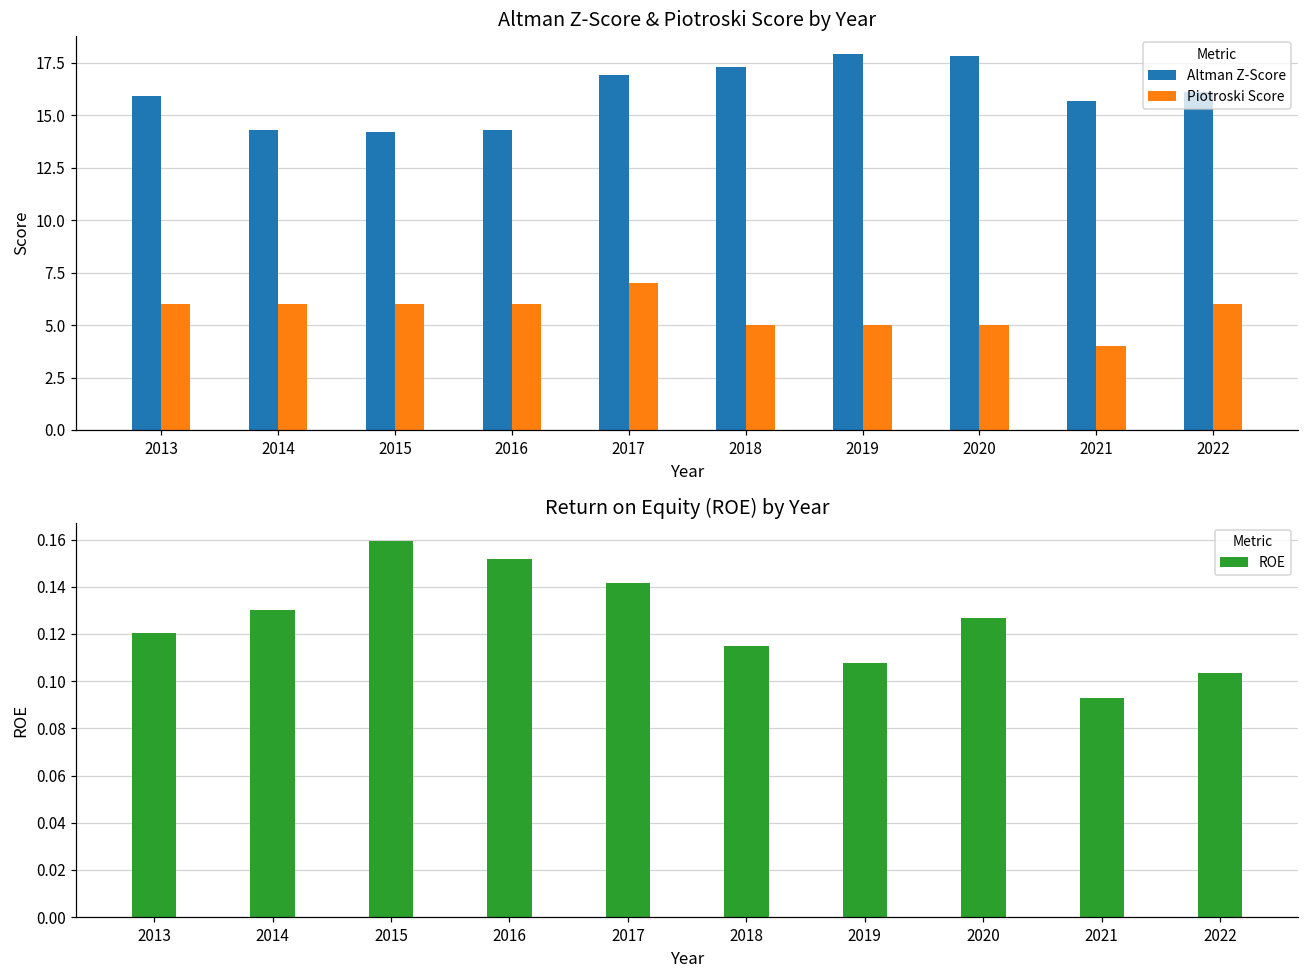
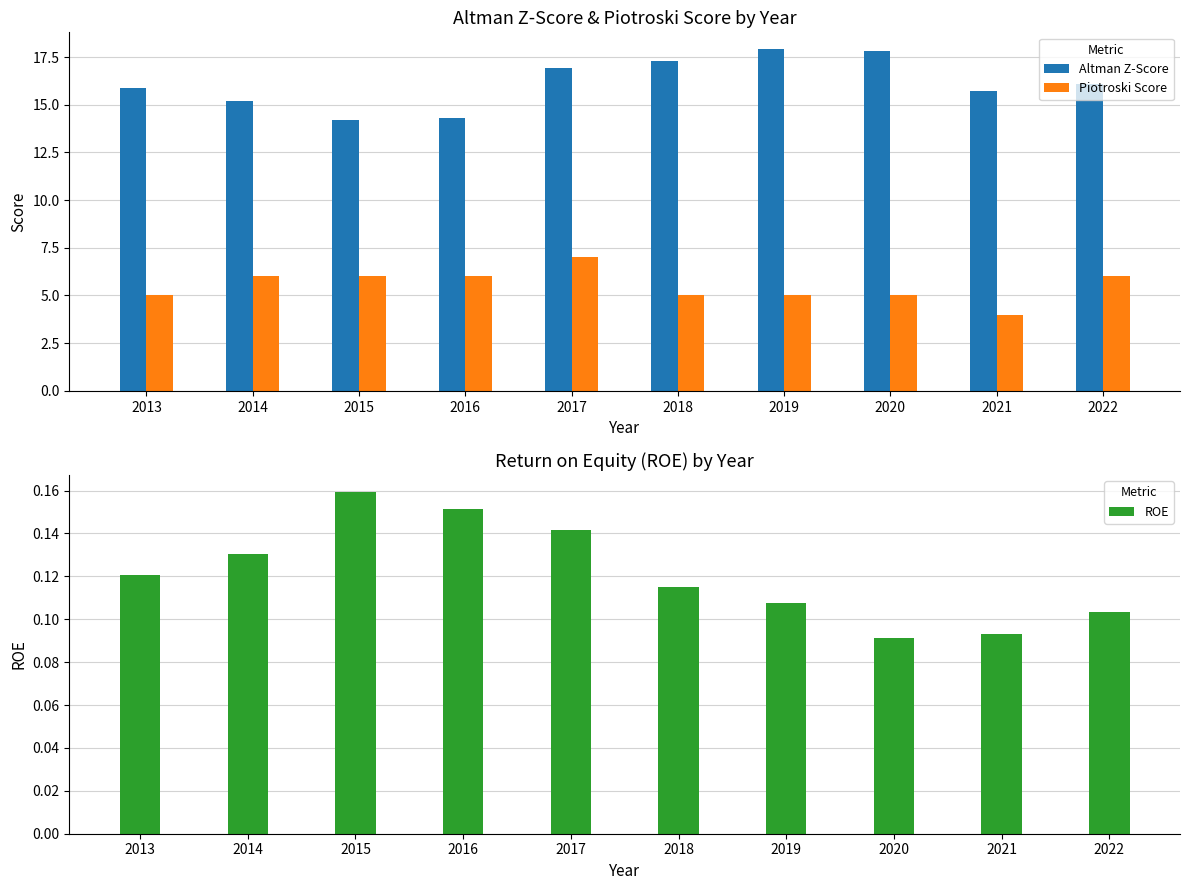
  {
    "Altman Z-Score & Piotroski Score by Year": {
      "Altman Z-Score": {
        "2013": 15.9,
-       "2014": 14.3,
+       "2014": 15.2,
        "2015": 14.2,
        "2016": 14.3,
        "2017": 16.9,
        "2018": 17.3,
        "2019": 17.9,
        "2020": 17.8,
        "2021": 15.7
      },
      "Piotroski Score": {
-       "2013": 6,
+       "2013": 5,
        "2014": 6,
        "2015": 6,
        "2016": 6,
        "2017": 7,
        "2018": 5,
        "2019": 5,
        "2020": 5,
        "2021": 4,
        "2022": 6
      }
    },
    "Return on Equity (ROE) by Year": {
      "2013": 0.120,
      "2014": 0.130,
      "2015": 0.159,
      "2016": 0.152,
      "2017": 0.141,
      "2018": 0.115,
      "2019": 0.108,
-     "2020": 0.127,
+     "2020": 0.091,
      "2021": 0.093,
      "2022": 0.104
    }
  }
